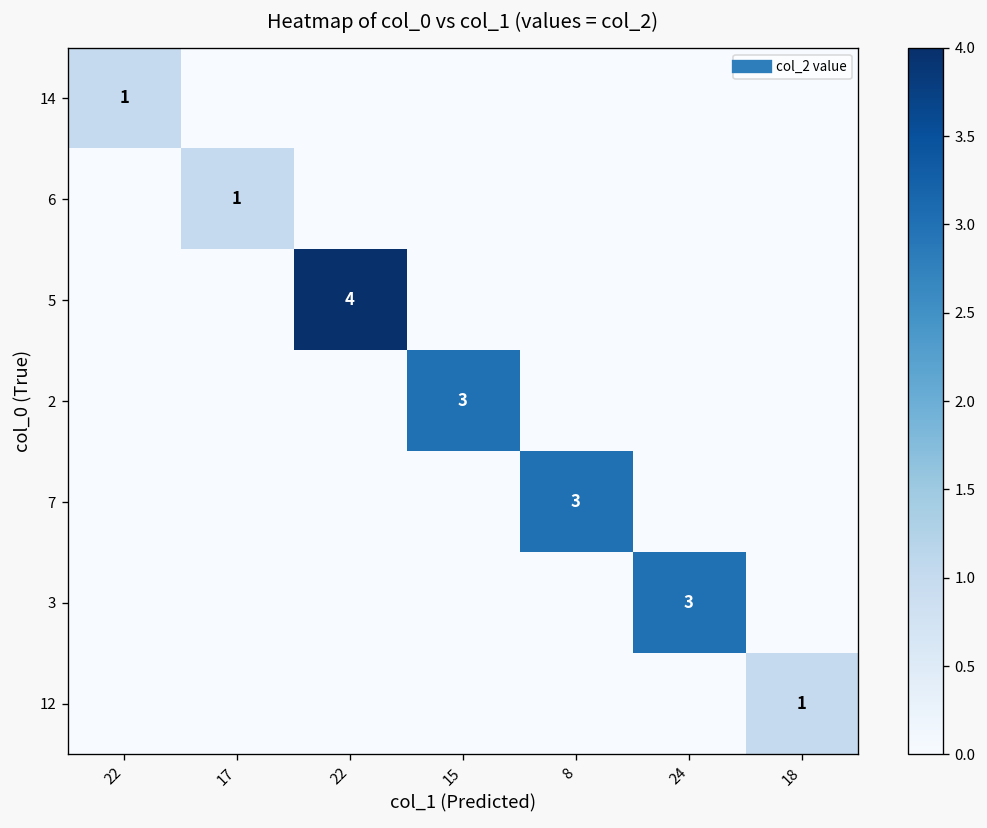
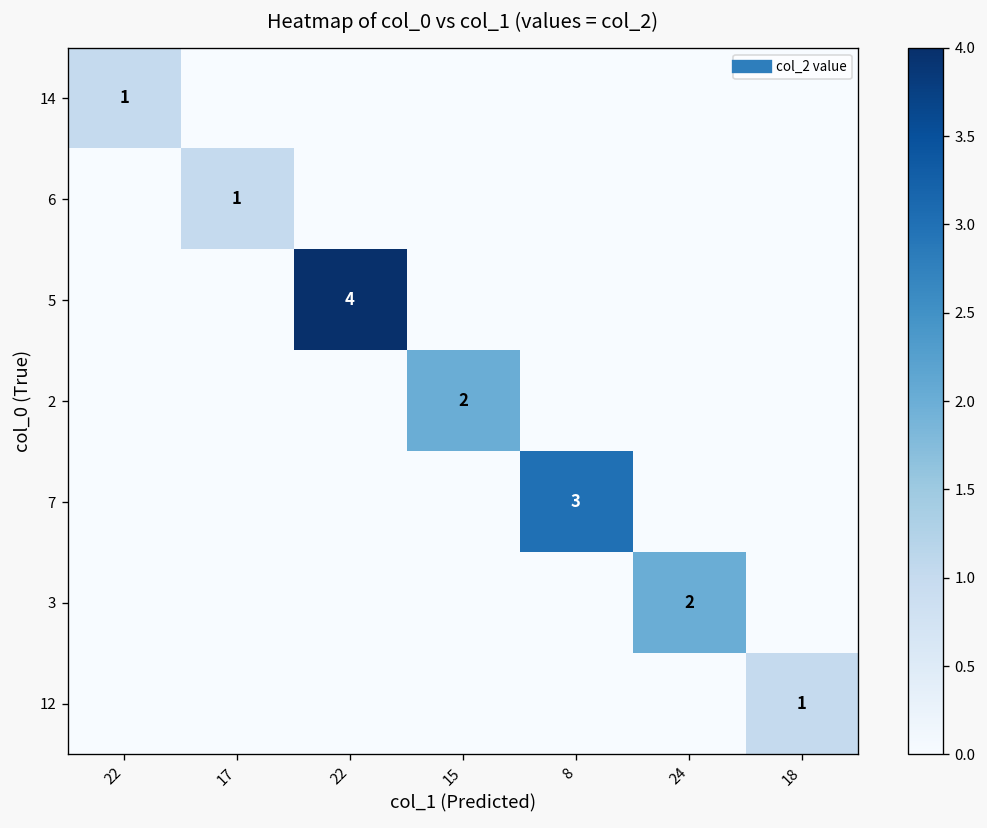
  {
    "6": {
      "17": 1
    },
    "2": {
-     "15": 3
+     "15": 2
    },
    "7": {
      "8": 3
    },
    "3": {
-     "24": 3
+     "24": 2
    },
    "12": {
      "18": 1
    }
  }
